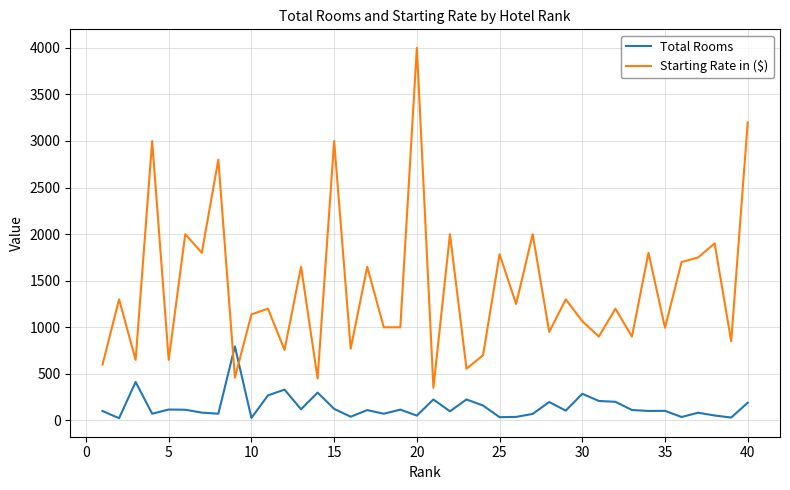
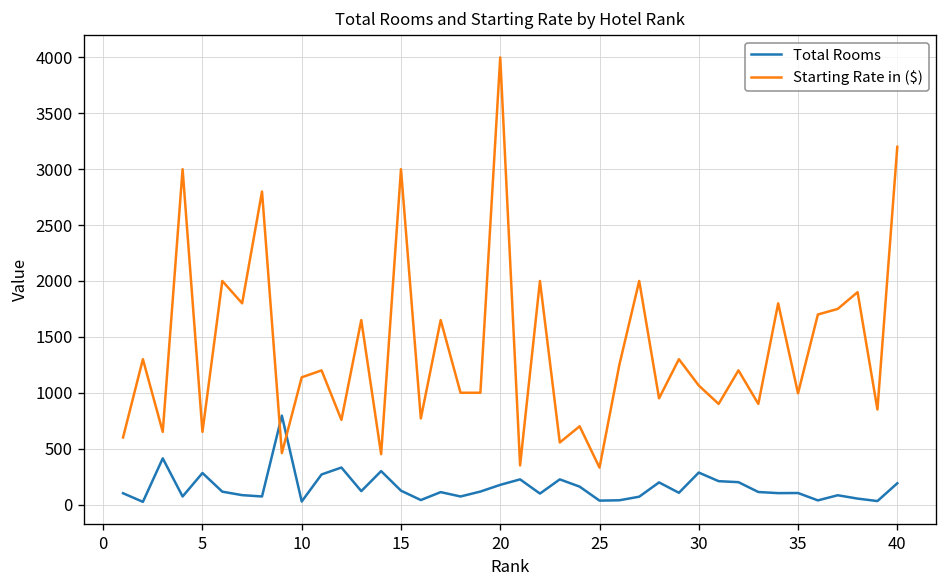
  {
    "Total Rooms": {
-     "5": 100,
+     "5": 300,
      "10": 0,
      "15": 100,
-     "20": 100,
+     "20": 200,
      "25": 0,
      "30": 300,
      "35": 100,
      "40": 200
    },
    "Starting Rate in ($)": {
      "5": 700,
      "10": 1100,
      "15": 3000,
      "20": 4000,
-     "25": 1800,
+     "25": 300,
      "30": 1100,
      "35": 1000,
      "40": 3200
    }
  }
